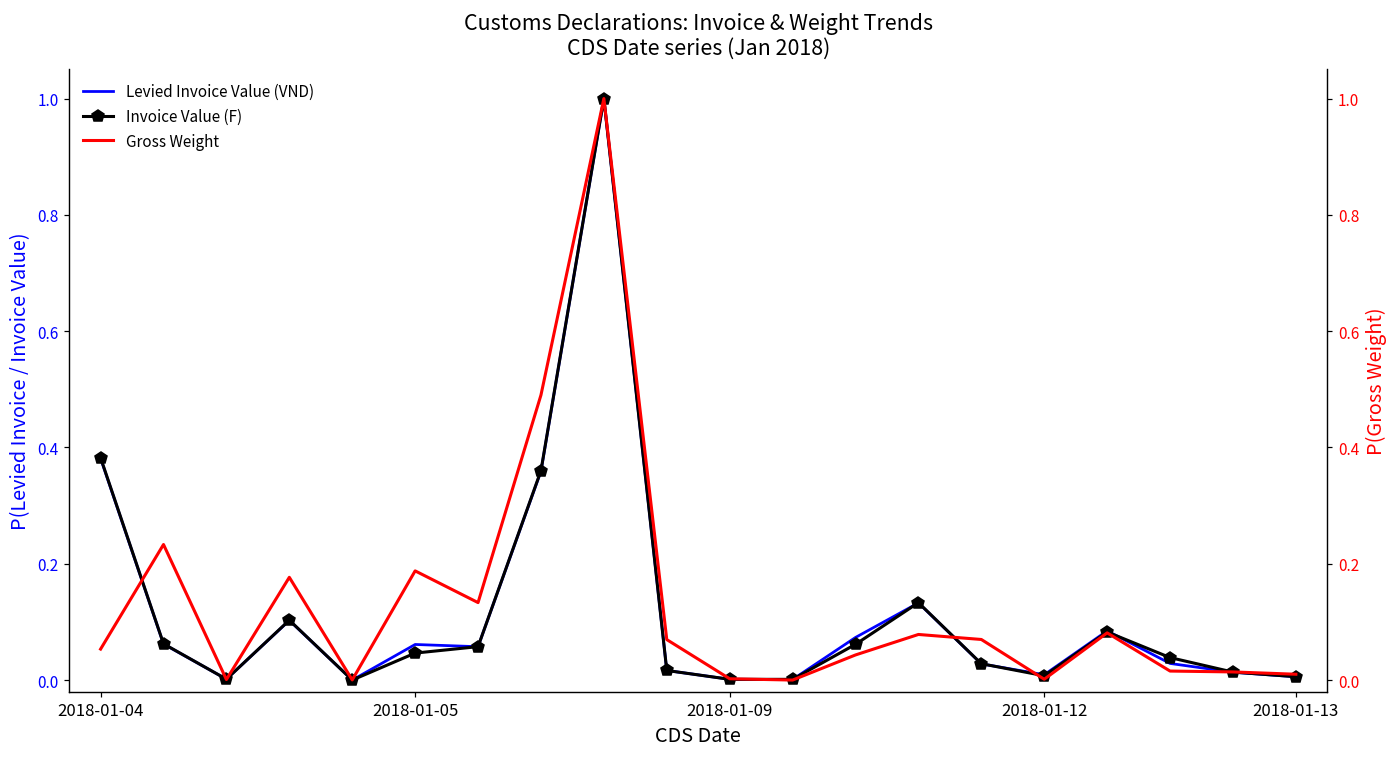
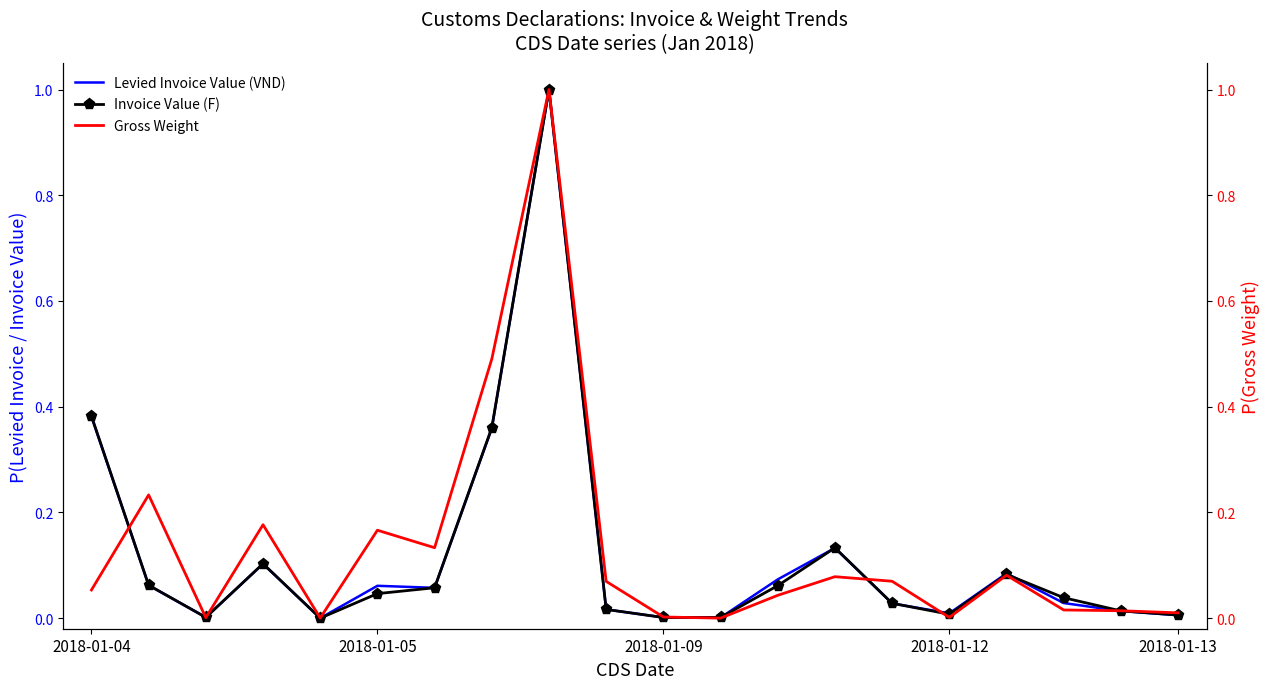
  {
    "Levied Invoice Value (VND)": {
      "2018-01-05": 0.06
    },
    "Invoice Value (F)": {
      "2018-01-05": 0.05
    },
    "Gross Weight": {
-     "2018-01-05": 0.19
+     "2018-01-05": 0.17
    }
  }
